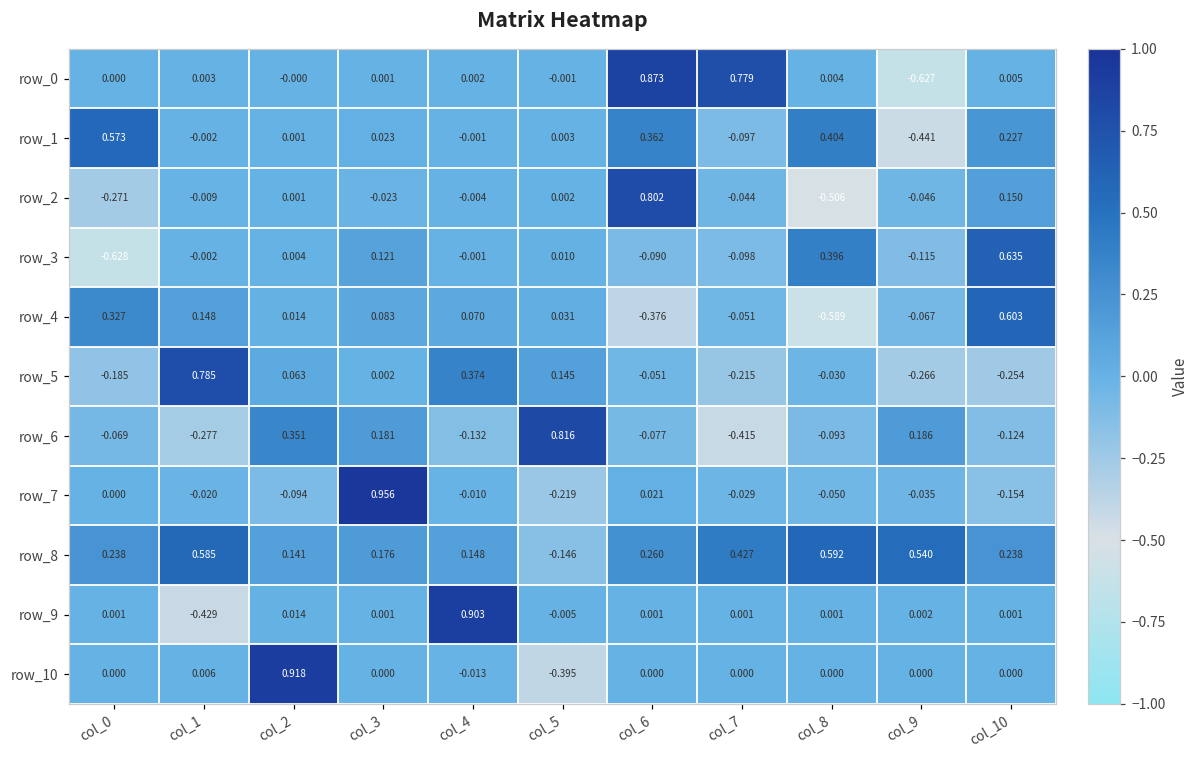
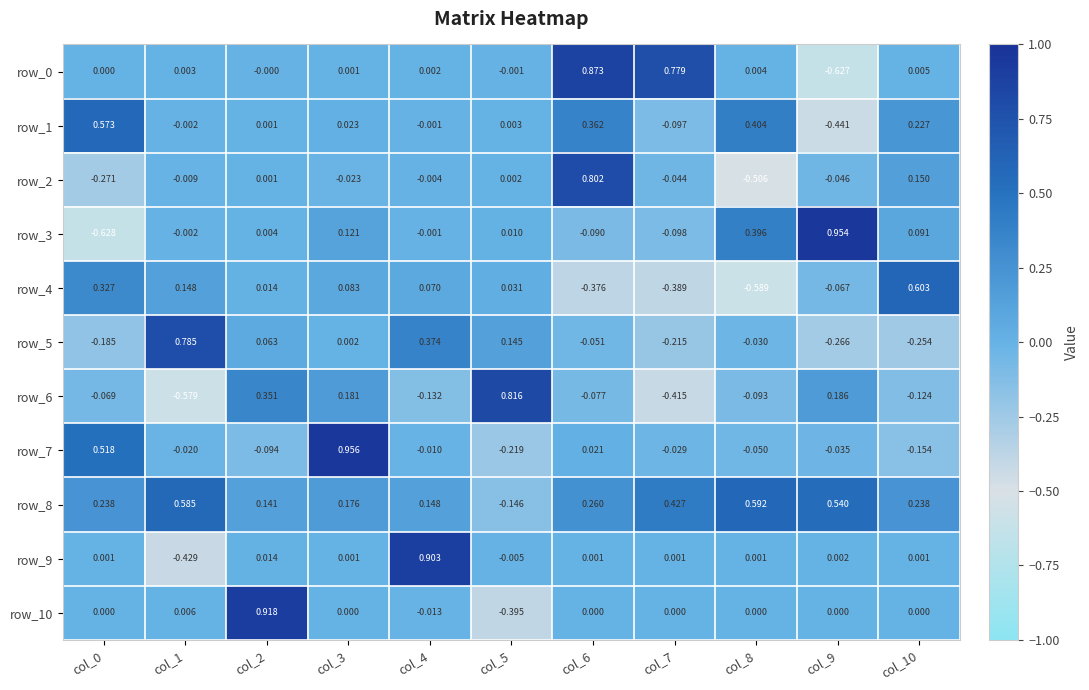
  {
    "row_0": {
      "col_0": 0.000,
      "col_1": 0.003,
      "col_2": -0.000,
      "col_3": 0.001,
      "col_4": 0.002,
      "col_5": -0.001,
      "col_6": 0.873,
      "col_7": 0.779,
      "col_8": 0.004,
      "col_9": -0.627,
      "col_10": 0.005
    },
    "row_1": {
      "col_0": 0.573,
      "col_1": -0.002,
      "col_2": 0.001,
      "col_3": 0.023,
      "col_4": -0.001,
      "col_5": 0.003,
      "col_6": 0.362,
      "col_7": -0.097,
      "col_8": 0.404,
      "col_9": -0.441,
      "col_10": 0.227
    },
    "row_2": {
      "col_0": -0.271,
      "col_1": -0.009,
      "col_2": 0.001,
      "col_3": -0.023,
      "col_4": -0.004,
      "col_5": 0.002,
      "col_6": 0.802,
      "col_7": -0.044,
      "col_9": -0.046,
      "col_10": 0.150
    },
    "row_3": {
      "col_0": -0.628,
      "col_1": -0.002,
      "col_2": 0.004,
      "col_3": 0.121,
      "col_4": -0.001,
      "col_5": 0.010,
      "col_6": -0.090,
      "col_7": -0.098,
      "col_8": 0.396,
-     "col_9": -0.115,
-     "col_10": 0.635
+     "col_9": 0.954,
+     "col_10": 0.091
    },
    "row_4": {
      "col_0": 0.327,
      "col_1": 0.148,
      "col_2": 0.014,
      "col_3": 0.083,
      "col_4": 0.070,
      "col_5": 0.031,
      "col_6": -0.376,
-     "col_7": -0.051,
+     "col_7": -0.389,
      "col_8": -0.589,
      "col_9": -0.067,
      "col_10": 0.603
    },
    "row_5": {
      "col_0": -0.185,
      "col_1": 0.785,
      "col_2": 0.063,
      "col_3": 0.002,
      "col_4": 0.374,
      "col_5": 0.145,
      "col_6": -0.051,
      "col_7": -0.215,
      "col_8": -0.030,
      "col_9": -0.266,
      "col_10": -0.254
    },
    "row_6": {
      "col_0": -0.069,
-     "col_1": -0.277,
+     "col_1": -0.579,
      "col_2": 0.351,
      "col_3": 0.181,
      "col_4": -0.132,
      "col_5": 0.816,
      "col_6": -0.077,
      "col_7": -0.415,
      "col_8": -0.093,
      "col_9": 0.186,
      "col_10": -0.124
    },
    "row_7": {
-     "col_0": 0.000,
+     "col_0": 0.518,
      "col_1": -0.020,
      "col_2": -0.094,
      "col_3": 0.956,
      "col_4": -0.010,
      "col_5": -0.219,
      "col_6": 0.021,
      "col_7": -0.029,
      "col_8": -0.050,
      "col_9": -0.035,
      "col_10": -0.154
    },
    "row_8": {
      "col_0": 0.238,
      "col_1": 0.585,
      "col_2": 0.141,
      "col_3": 0.176,
      "col_4": 0.148,
      "col_5": -0.146,
      "col_6": 0.260,
      "col_7": 0.427,
      "col_8": 0.592,
      "col_9": 0.540,
      "col_10": 0.238
    },
    "row_9": {
      "col_0": 0.001,
      "col_1": -0.429,
      "col_2": 0.014,
      "col_3": 0.001,
      "col_4": 0.903,
      "col_5": -0.005,
      "col_6": 0.001,
      "col_7": 0.001,
      "col_8": 0.001,
      "col_9": 0.002,
      "col_10": 0.001
    },
    "row_10": {
      "col_0": 0.000,
      "col_1": 0.006,
      "col_2": 0.918,
      "col_3": 0.000,
      "col_4": -0.013,
      "col_5": -0.395,
      "col_6": 0.000,
      "col_7": 0.000,
      "col_8": 0.000,
      "col_9": 0.000,
      "col_10": 0.000
    }
  }
